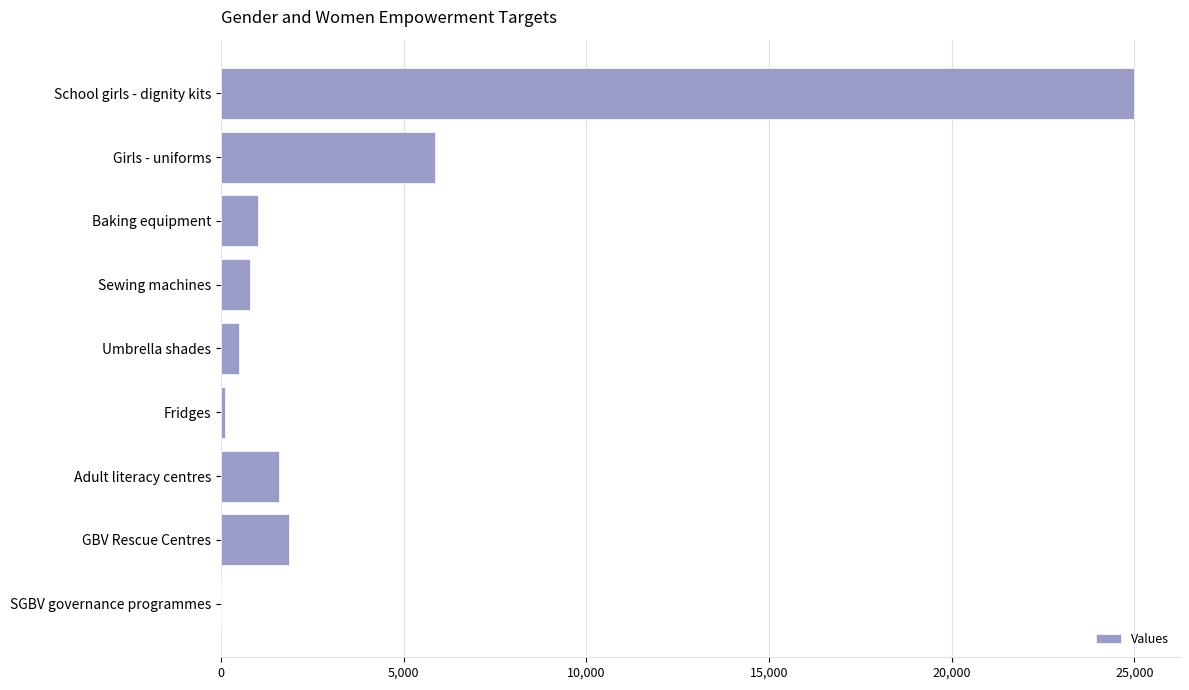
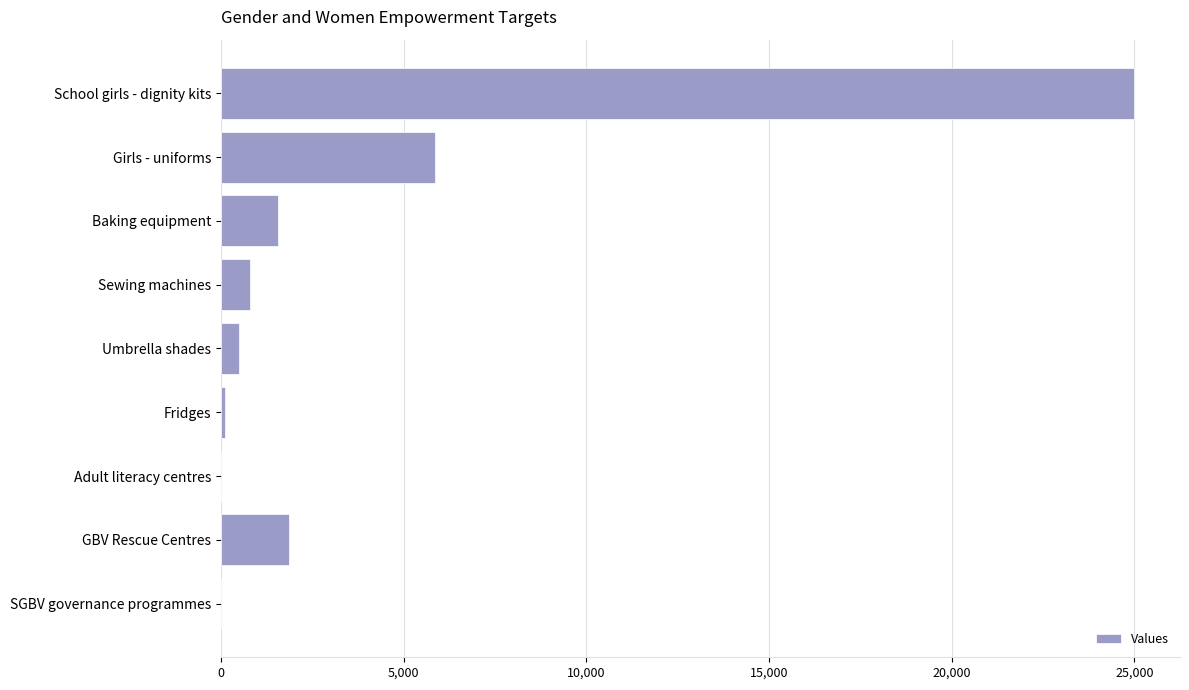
  {
    "School girls - dignity kits": "25,000",
    "Girls - uniforms": "5,800",
-   "Baking equipment": "1,000",
+   "Baking equipment": "1,600",
    "Sewing machines": "800",
    "Umbrella shades": "500",
    "Fridges": "100",
-   "Adult literacy centres": "1,600",
+   "Adult literacy centres": "0",
    "GBV Rescue Centres": "1,900"
  }
